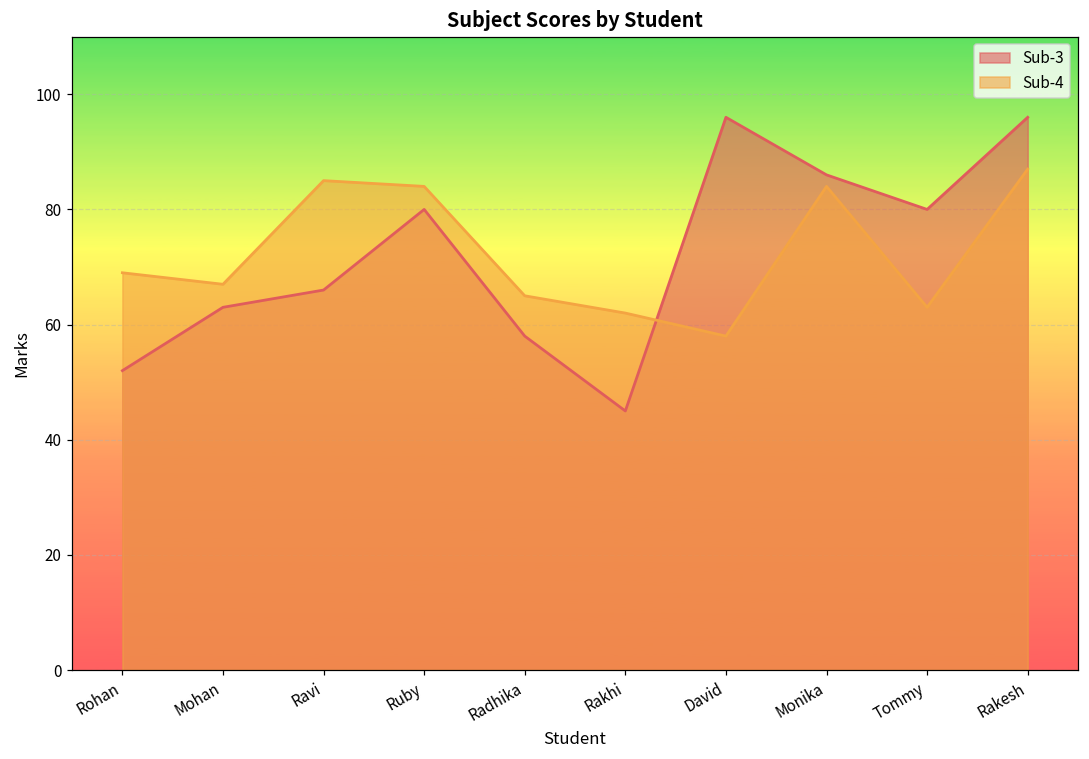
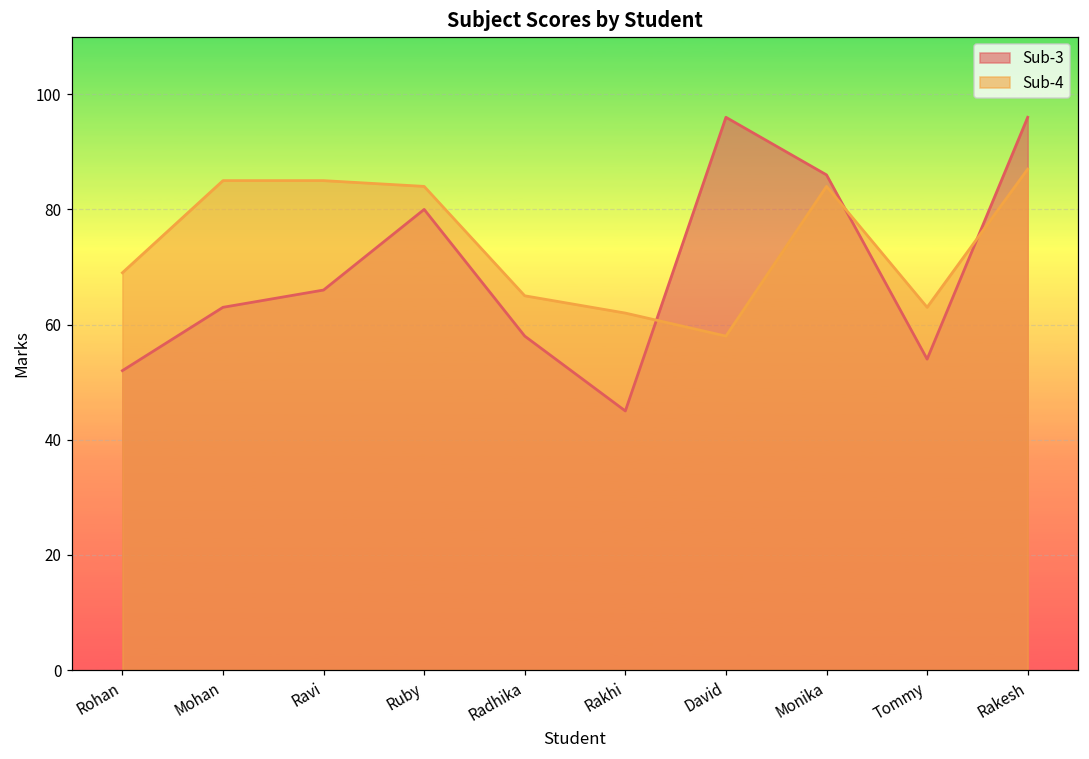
  {
    "Sub-3": {
      "Rohan": 52,
      "Mohan": 63,
      "Ravi": 66,
      "Ruby": 80,
      "Radhika": 58,
      "Rakhi": 45,
      "David": 96,
      "Monika": 86,
-     "Tommy": 80,
+     "Tommy": 54,
      "Rakesh": 96
    },
    "Sub-4": {
      "Rohan": 69,
-     "Mohan": 67,
+     "Mohan": 85,
      "Ravi": 85,
      "Ruby": 84,
      "Radhika": 65,
      "Rakhi": 62,
      "David": 58,
      "Monika": 84,
      "Tommy": 63,
      "Rakesh": 87
    }
  }
